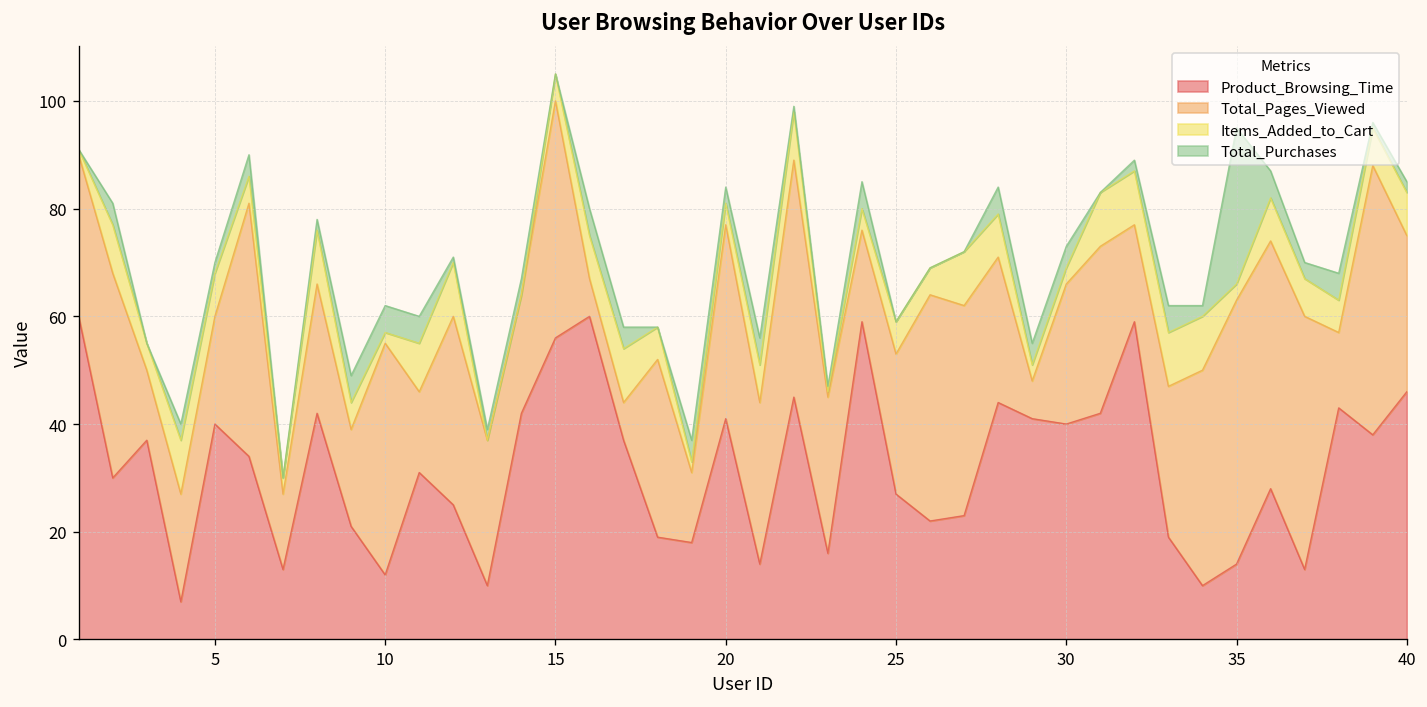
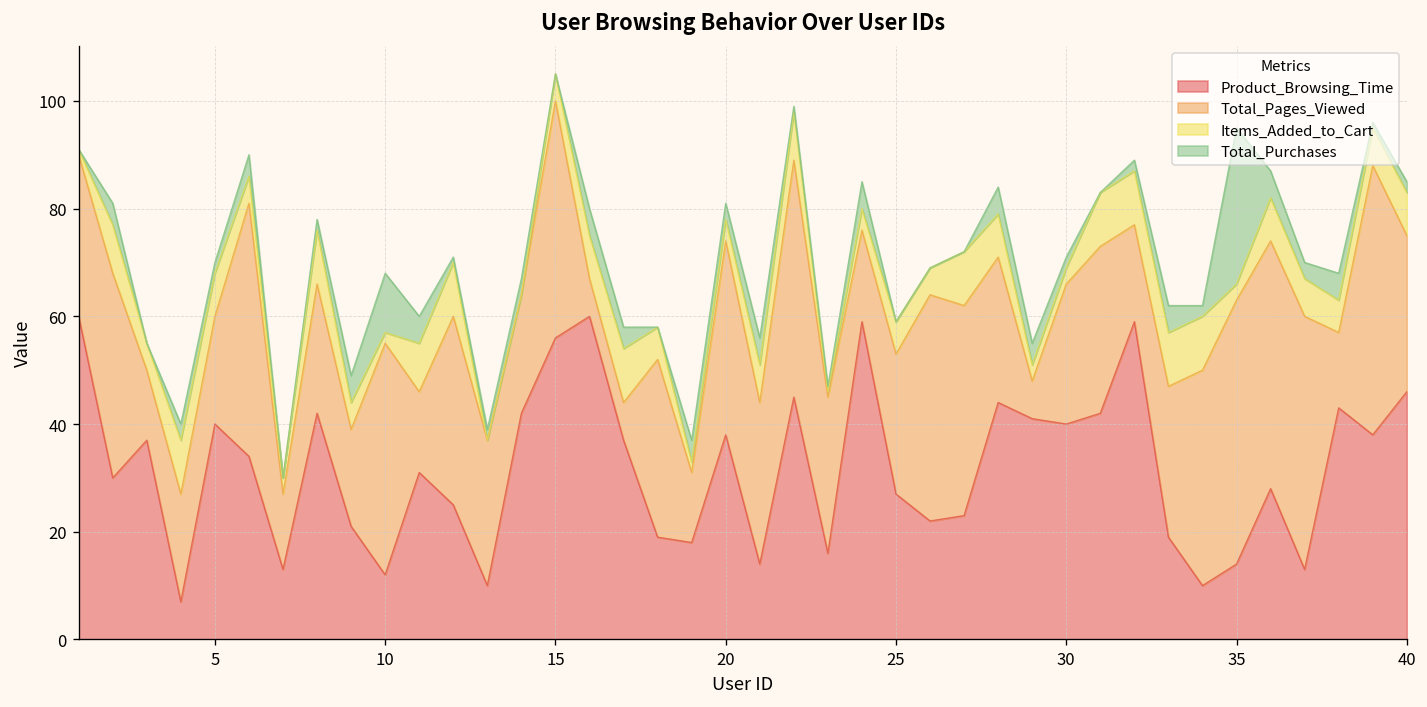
  {
    "Product_Browsing_Time": {
      "5": 40,
      "10": 12,
      "15": 56,
-     "20": 41,
+     "20": 38,
      "25": 27,
      "30": 40,
      "35": 14,
      "40": 46
    },
    "Total_Purchases": {
      "5": 2,
-     "10": 5,
+     "10": 11,
      "20": 3,
-     "30": 4,
+     "30": 2,
      "40": 2
    }
  }
